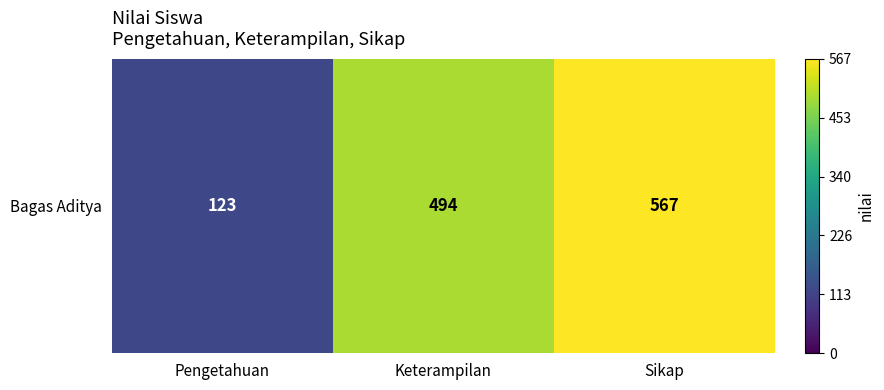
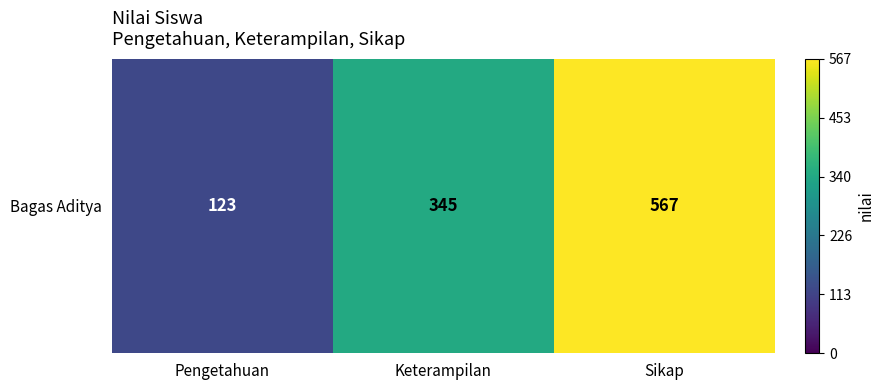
  {
    "Bagas Aditya": {
      "Pengetahuan": 123,
-     "Keterampilan": 494,
+     "Keterampilan": 345,
      "Sikap": 567
    }
  }
